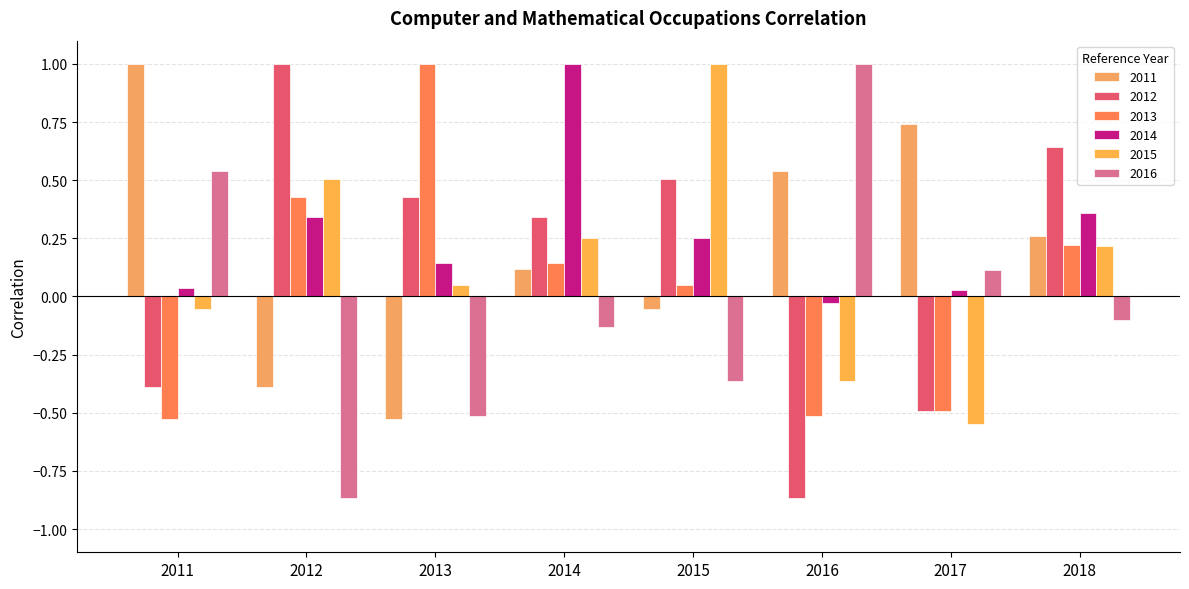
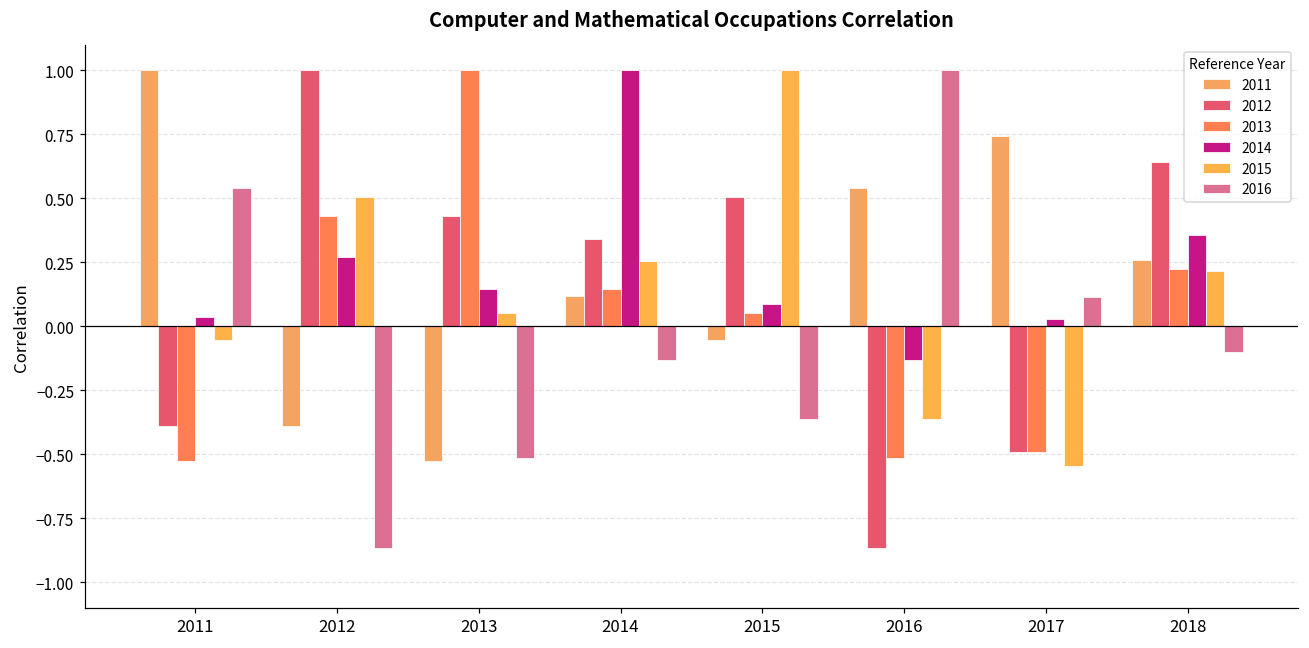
  {
    "2014": {
      "2011": 0.04,
-     "2012": 0.34,
+     "2012": 0.27,
      "2013": 0.15,
      "2014": 1.00,
-     "2015": 0.25,
-     "2016": -0.03,
+     "2015": 0.09,
+     "2016": -0.13,
      "2017": 0.03,
      "2018": 0.36
    }
  }
